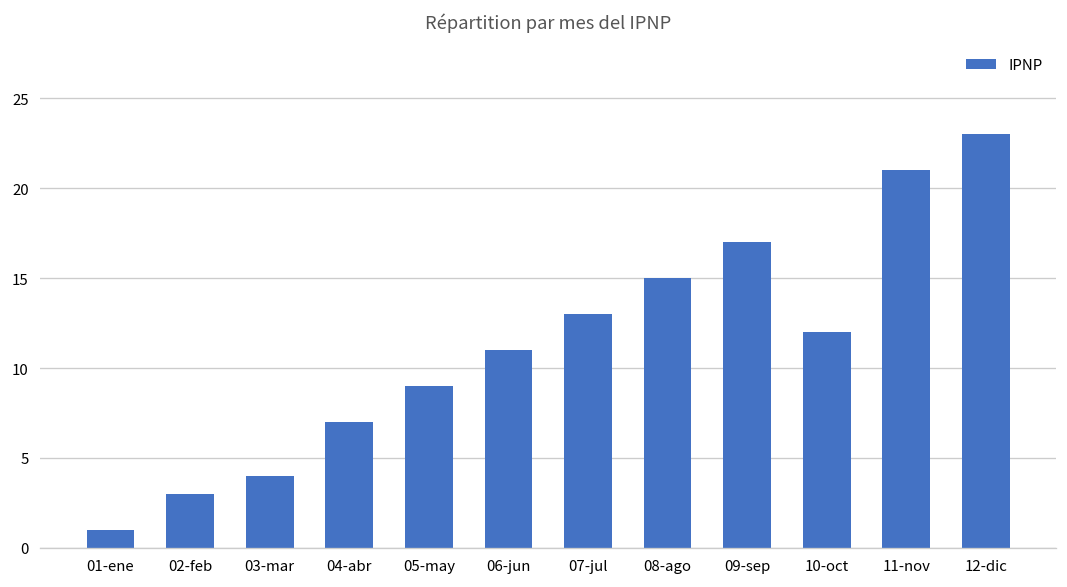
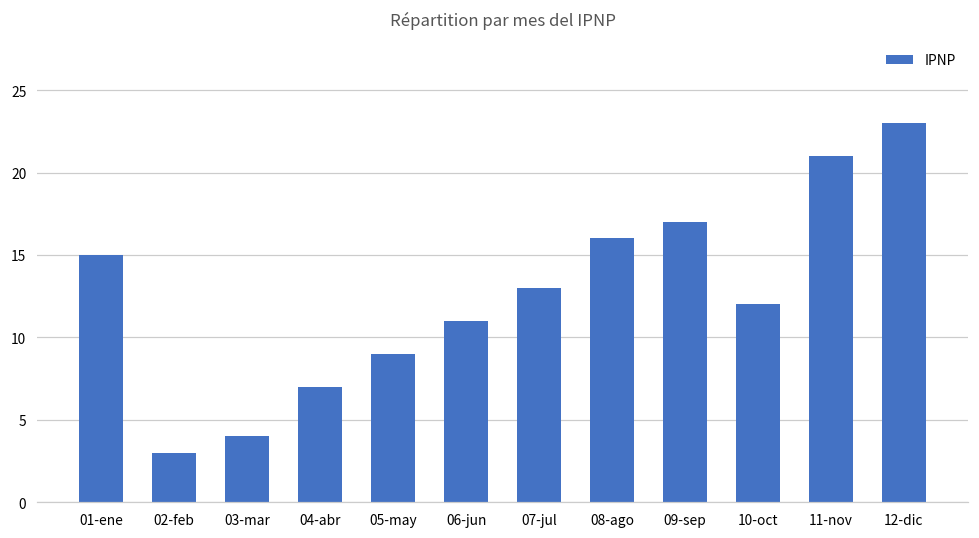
  {
-   "01-ene": 1,
+   "01-ene": 15,
    "02-feb": 3,
    "03-mar": 4,
    "04-abr": 7,
    "05-may": 9,
    "06-jun": 11,
    "07-jul": 13,
-   "08-ago": 15,
+   "08-ago": 16,
    "09-sep": 17,
    "10-oct": 12,
    "11-nov": 21,
    "12-dic": 23
  }
